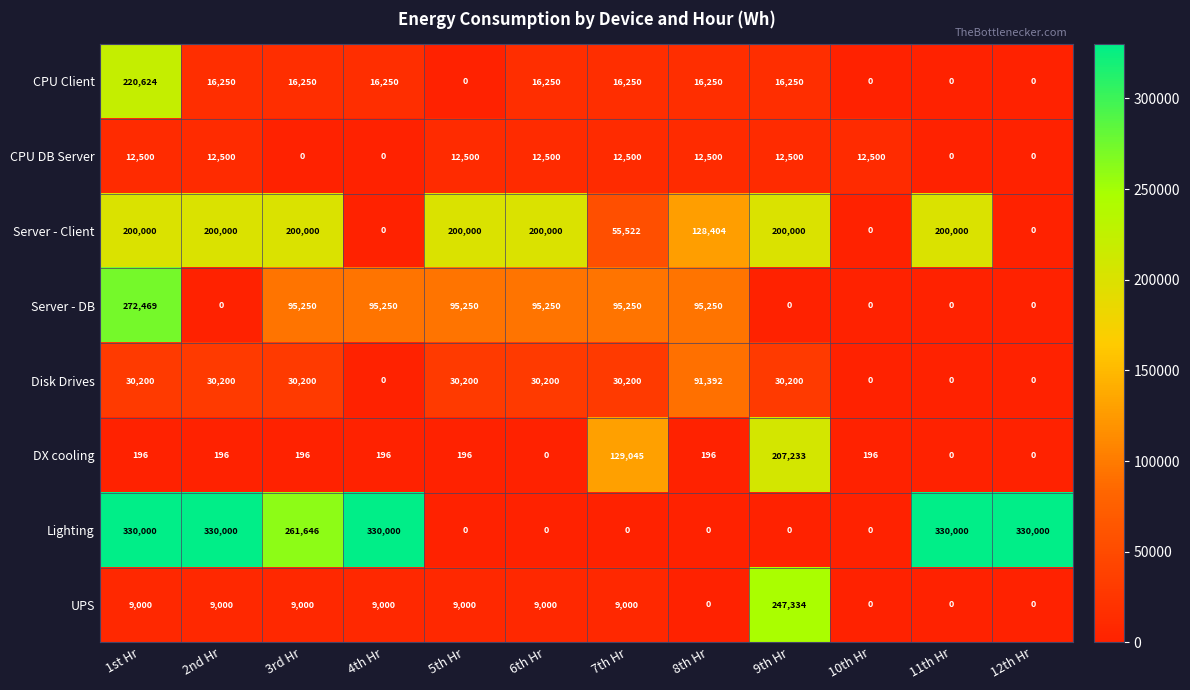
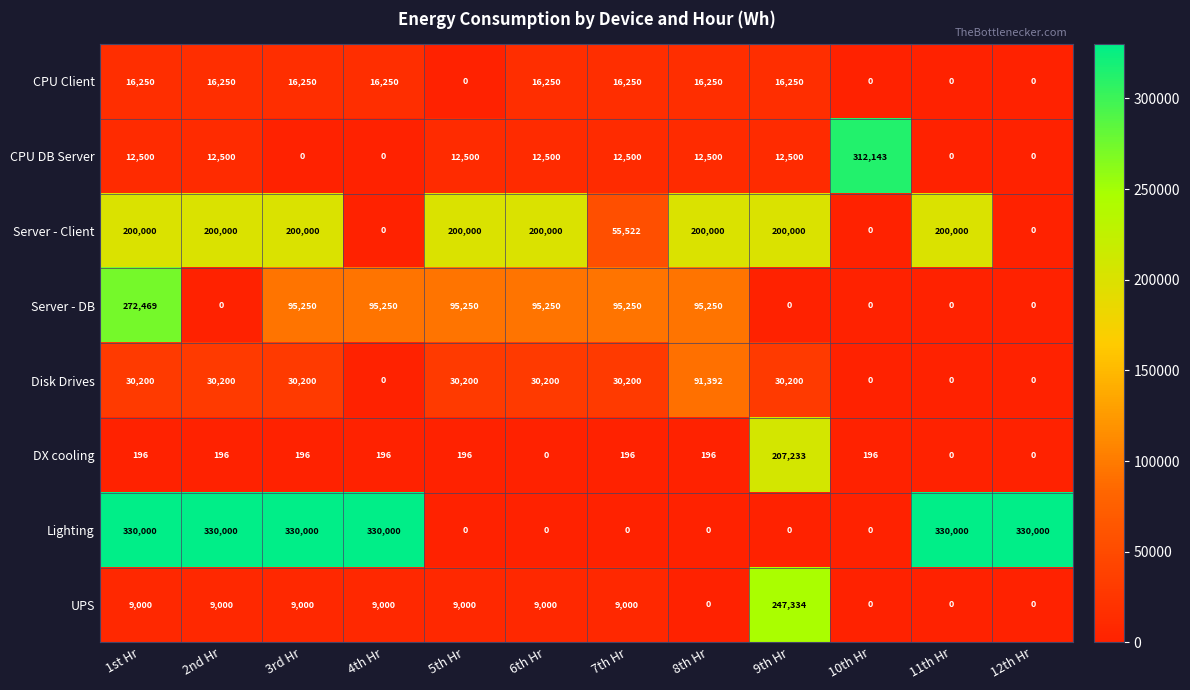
  {
    "CPU Client": {
-     "1st Hr": "220,624",
+     "1st Hr": "16,250",
      "2nd Hr": "16,250",
      "3rd Hr": "16,250",
      "4th Hr": "16,250",
      "5th Hr": "0",
      "6th Hr": "16,250",
      "7th Hr": "16,250",
      "8th Hr": "16,250",
      "9th Hr": "16,250",
      "10th Hr": "0",
      "11th Hr": "0",
      "12th Hr": "0"
    },
    "CPU DB Server": {
      "1st Hr": "12,500",
      "2nd Hr": "12,500",
      "3rd Hr": "0",
      "4th Hr": "0",
      "5th Hr": "12,500",
      "6th Hr": "12,500",
      "7th Hr": "12,500",
      "8th Hr": "12,500",
      "9th Hr": "12,500",
-     "10th Hr": "12,500",
+     "10th Hr": "312,143",
      "11th Hr": "0",
      "12th Hr": "0"
    },
    "Server - Client": {
      "1st Hr": "200,000",
      "2nd Hr": "200,000",
      "3rd Hr": "200,000",
      "4th Hr": "0",
      "5th Hr": "200,000",
      "6th Hr": "200,000",
      "7th Hr": "55,522",
-     "8th Hr": "128,404",
+     "8th Hr": "200,000",
      "9th Hr": "200,000",
      "10th Hr": "0",
      "11th Hr": "200,000",
      "12th Hr": "0"
    },
    "Server - DB": {
      "1st Hr": "272,469",
      "2nd Hr": "0",
      "3rd Hr": "95,250",
      "4th Hr": "95,250",
      "5th Hr": "95,250",
      "6th Hr": "95,250",
      "7th Hr": "95,250",
      "8th Hr": "95,250",
      "9th Hr": "0",
      "10th Hr": "0",
      "11th Hr": "0",
      "12th Hr": "0"
    },
    "Disk Drives": {
      "1st Hr": "30,200",
      "2nd Hr": "30,200",
      "3rd Hr": "30,200",
      "4th Hr": "0",
      "5th Hr": "30,200",
      "6th Hr": "30,200",
      "7th Hr": "30,200",
      "8th Hr": "91,392",
      "9th Hr": "30,200",
      "10th Hr": "0",
      "11th Hr": "0",
      "12th Hr": "0"
    },
    "DX cooling": {
      "1st Hr": "196",
      "2nd Hr": "196",
      "3rd Hr": "196",
      "4th Hr": "196",
      "5th Hr": "196",
      "6th Hr": "0",
-     "7th Hr": "129,045",
+     "7th Hr": "196",
      "8th Hr": "196",
      "9th Hr": "207,233",
      "10th Hr": "196",
      "11th Hr": "0",
      "12th Hr": "0"
    },
    "Lighting": {
      "1st Hr": "330,000",
      "2nd Hr": "330,000",
-     "3rd Hr": "261,646",
+     "3rd Hr": "330,000",
      "4th Hr": "330,000",
      "5th Hr": "0",
      "6th Hr": "0",
      "7th Hr": "0",
      "8th Hr": "0",
      "9th Hr": "0",
      "10th Hr": "0",
      "11th Hr": "330,000",
      "12th Hr": "330,000"
    },
    "UPS": {
      "1st Hr": "9,000",
      "2nd Hr": "9,000",
      "3rd Hr": "9,000",
      "4th Hr": "9,000",
      "5th Hr": "9,000",
      "6th Hr": "9,000",
      "7th Hr": "9,000",
      "8th Hr": "0",
      "9th Hr": "247,334",
      "10th Hr": "0",
      "11th Hr": "0",
      "12th Hr": "0"
    }
  }
